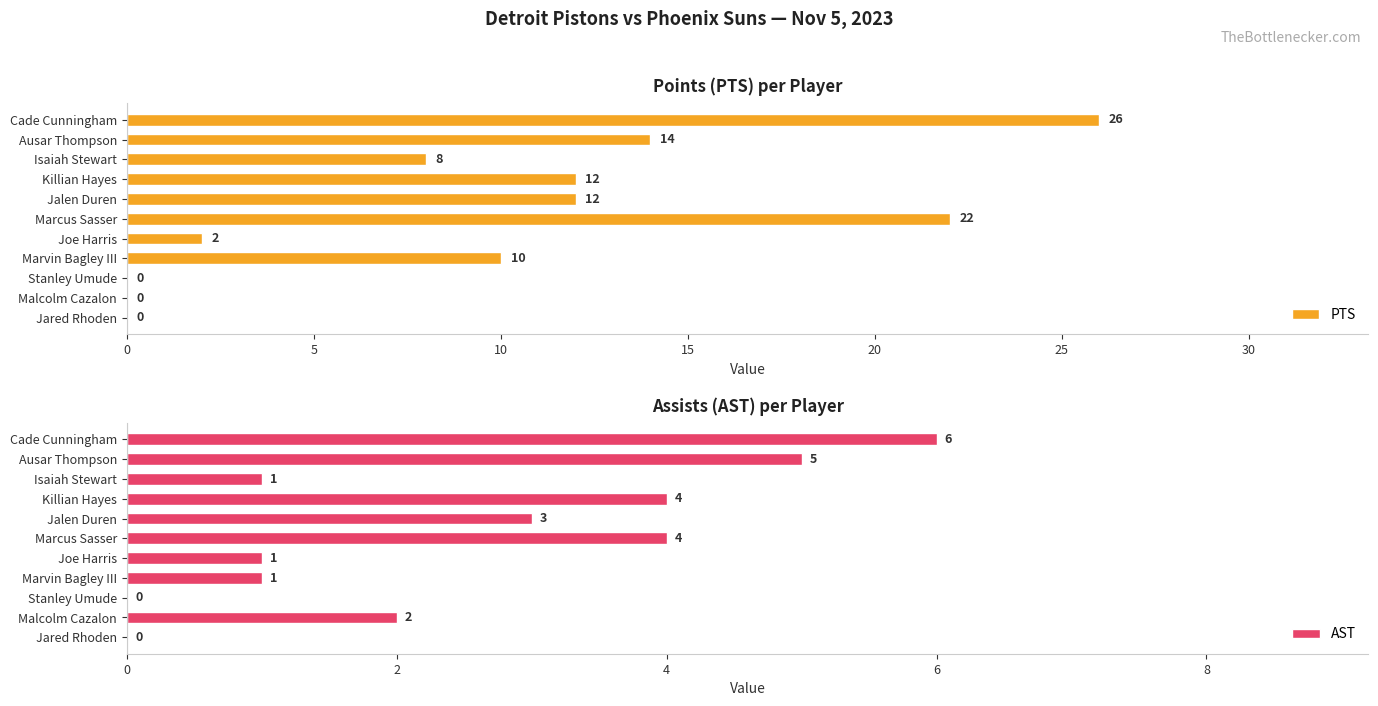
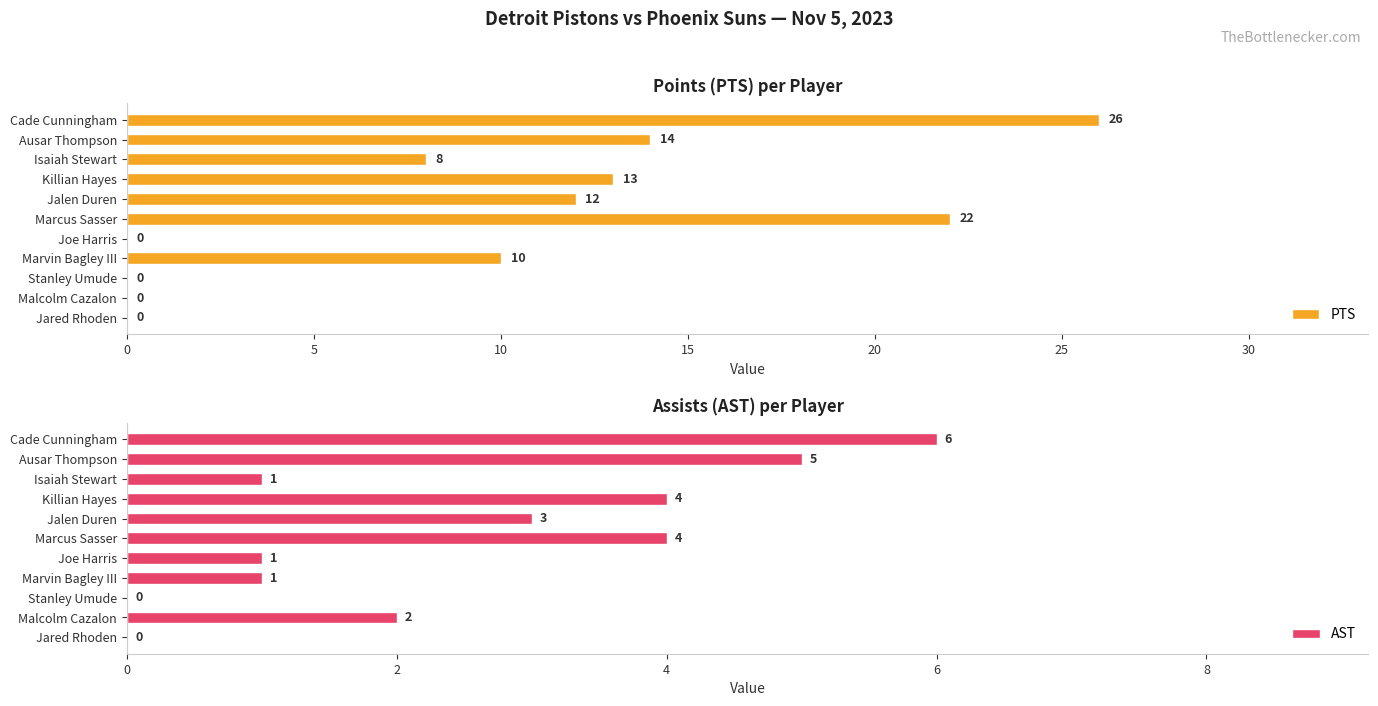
  {
    "Points (PTS) per Player": {
      "Cade Cunningham": 26,
      "Ausar Thompson": 14,
      "Isaiah Stewart": 8,
-     "Killian Hayes": 12,
+     "Killian Hayes": 13,
      "Jalen Duren": 12,
      "Marcus Sasser": 22,
-     "Joe Harris": 2,
+     "Joe Harris": 0,
      "Marvin Bagley III": 10,
      "Stanley Umude": 0,
      "Malcolm Cazalon": 0,
      "Jared Rhoden": 0
    },
    "Assists (AST) per Player": {
      "Cade Cunningham": 6,
      "Ausar Thompson": 5,
      "Isaiah Stewart": 1,
      "Killian Hayes": 4,
      "Jalen Duren": 3,
      "Marcus Sasser": 4,
      "Joe Harris": 1,
      "Marvin Bagley III": 1,
      "Stanley Umude": 0,
      "Malcolm Cazalon": 2,
      "Jared Rhoden": 0
    }
  }
